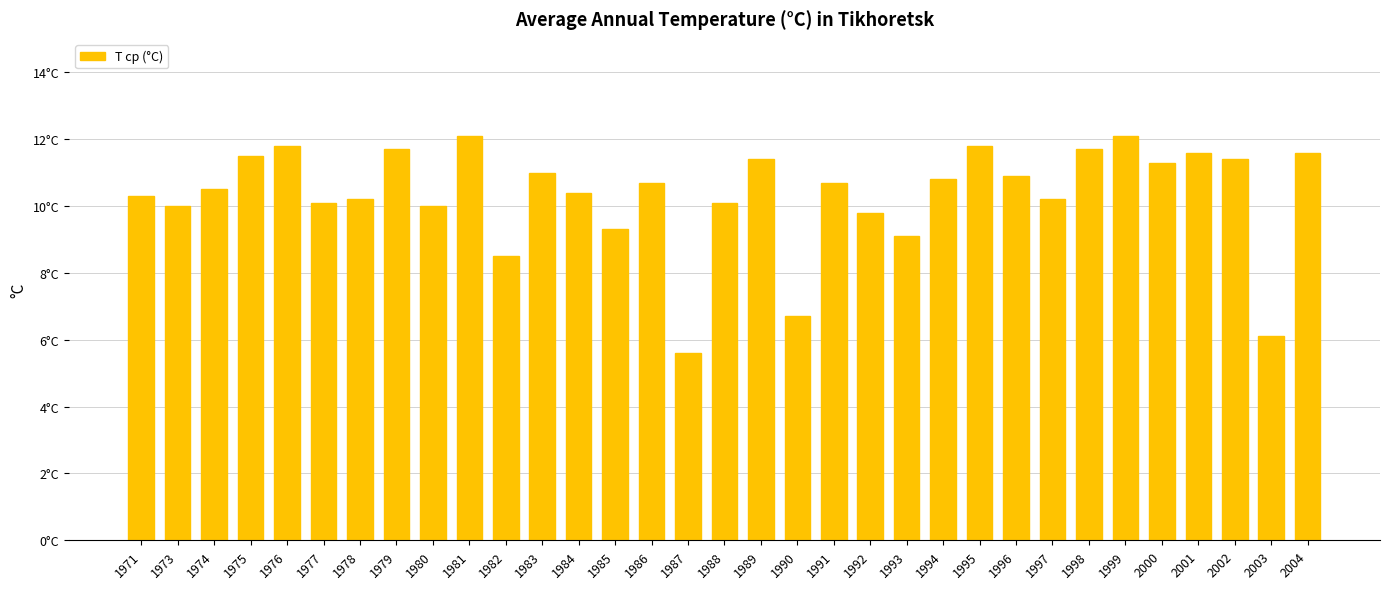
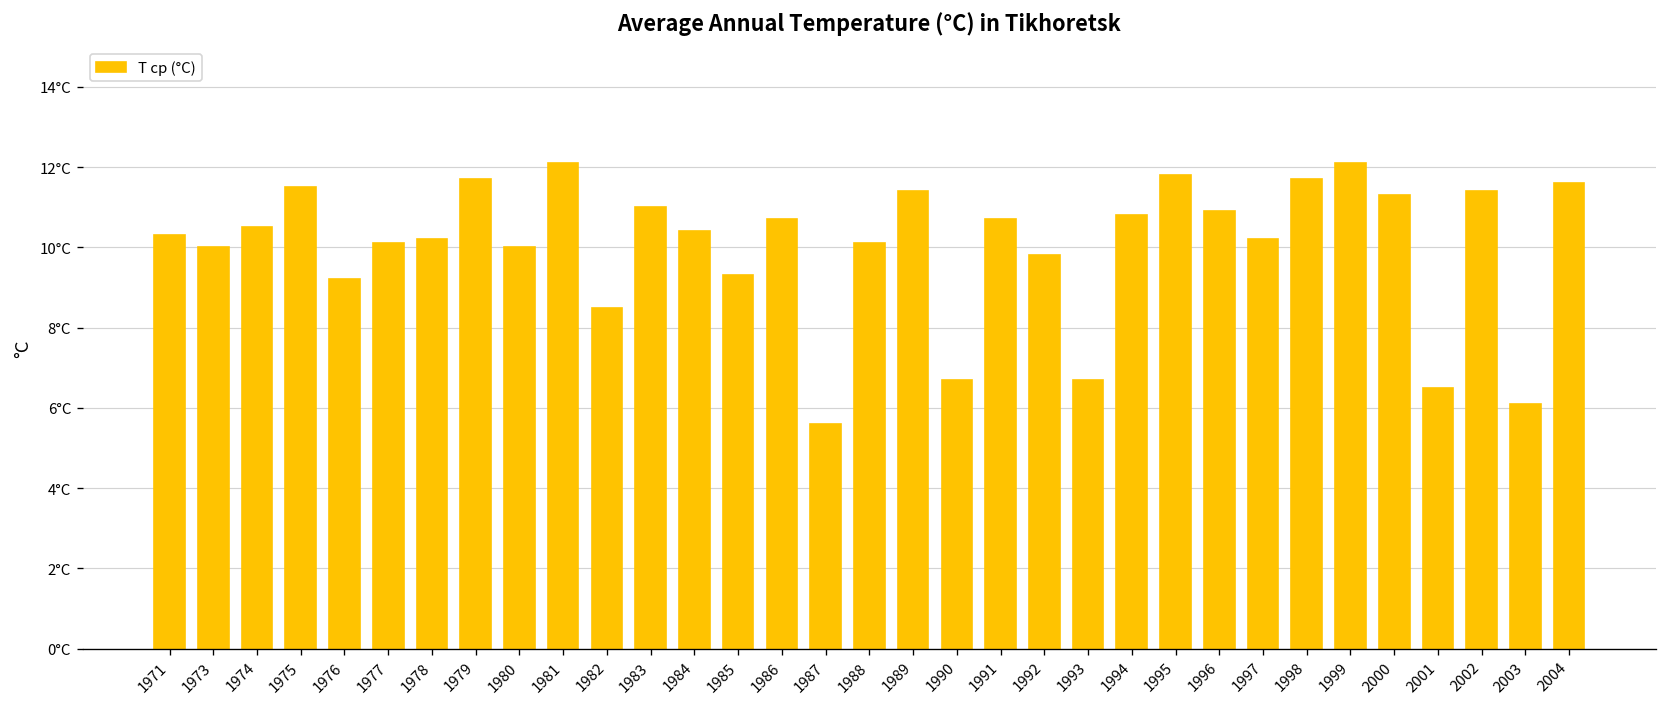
  {
    "1971": "10.3°C",
    "1973": "10.0°C",
    "1974": "10.5°C",
    "1975": "11.5°C",
-   "1976": "11.8°C",
+   "1976": "9.2°C",
    "1977": "10.1°C",
    "1978": "10.2°C",
    "1979": "11.7°C",
    "1980": "10.0°C",
    "1981": "12.1°C",
    "1982": "8.5°C",
    "1983": "11.0°C",
    "1984": "10.4°C",
    "1985": "9.3°C",
    "1986": "10.7°C",
    "1987": "5.6°C",
    "1988": "10.1°C",
    "1989": "11.4°C",
    "1990": "6.7°C",
    "1991": "10.7°C",
    "1992": "9.8°C",
-   "1993": "9.1°C",
+   "1993": "6.7°C",
    "1994": "10.8°C",
    "1995": "11.8°C",
    "1996": "10.9°C",
    "1997": "10.2°C",
    "1998": "11.7°C",
    "1999": "12.1°C",
    "2000": "11.3°C",
-   "2001": "11.6°C",
+   "2001": "6.5°C",
    "2002": "11.4°C",
    "2003": "6.1°C",
    "2004": "11.6°C"
  }
